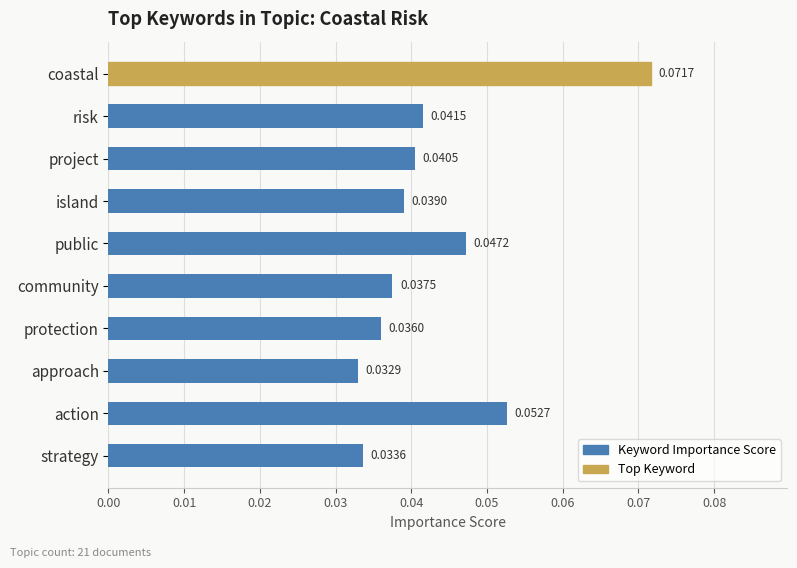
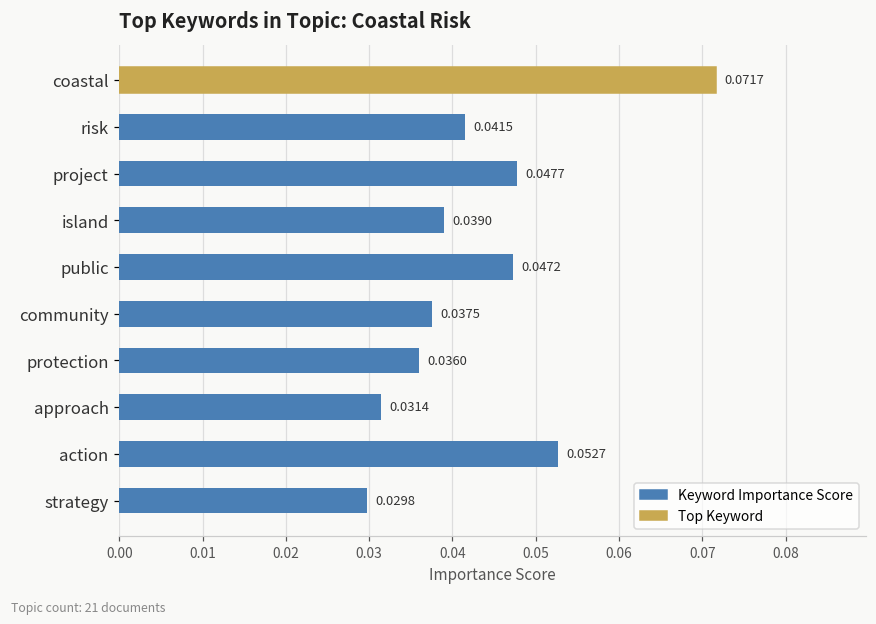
  {
    "coastal": 0.0717,
    "risk": 0.0415,
-   "project": 0.0405,
+   "project": 0.0477,
    "island": 0.0390,
    "public": 0.0472,
    "community": 0.0375,
    "protection": 0.0360,
-   "approach": 0.0329,
+   "approach": 0.0314,
    "action": 0.0527,
-   "strategy": 0.0336
+   "strategy": 0.0298
  }
